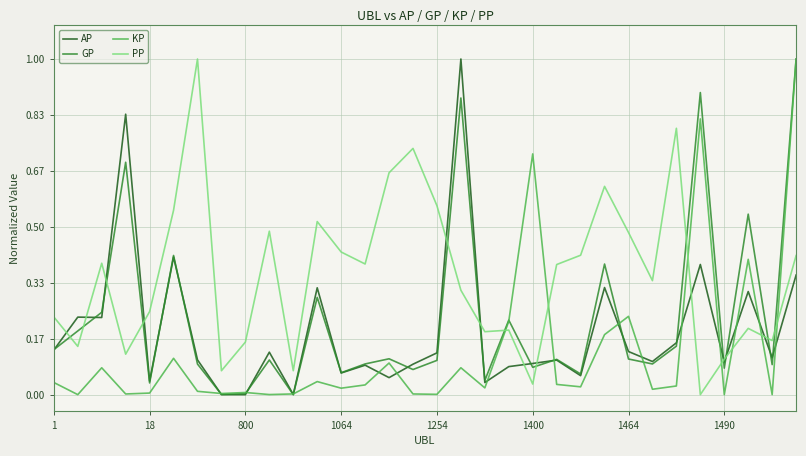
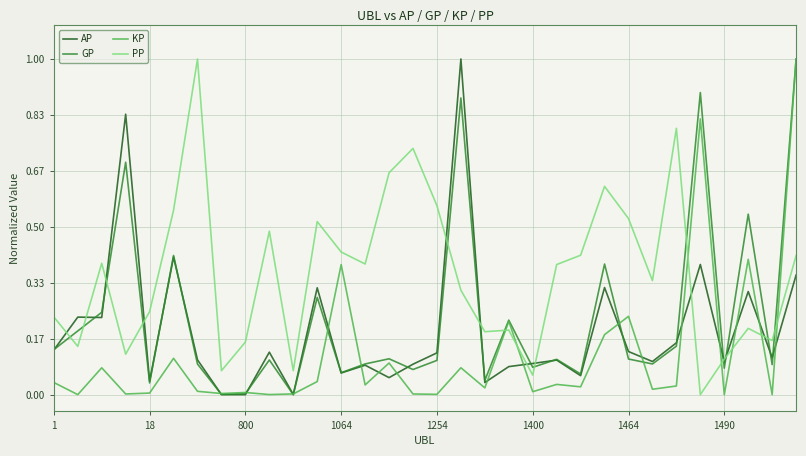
  {
    "KP": {
-     "1064": 0.02,
+     "1064": 0.39,
      "1254": 0.00,
-     "1400": 0.72,
+     "1400": 0.01,
      "1464": 0.23,
      "1490": 0.00
    },
    "PP": {
      "800": 0.16,
      "1064": 0.42,
      "1254": 0.56,
-     "1400": 0.03,
-     "1464": 0.48,
+     "1400": 0.06,
+     "1464": 0.52,
      "1490": 0.11
    }
  }
